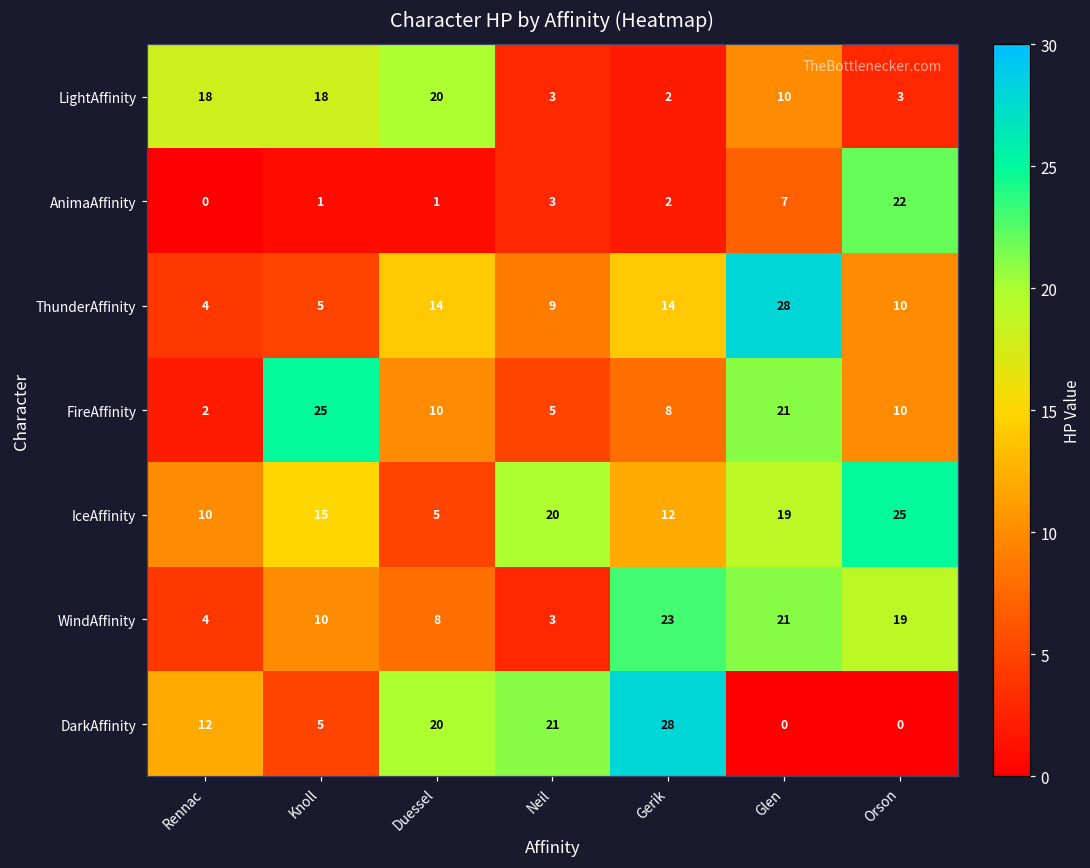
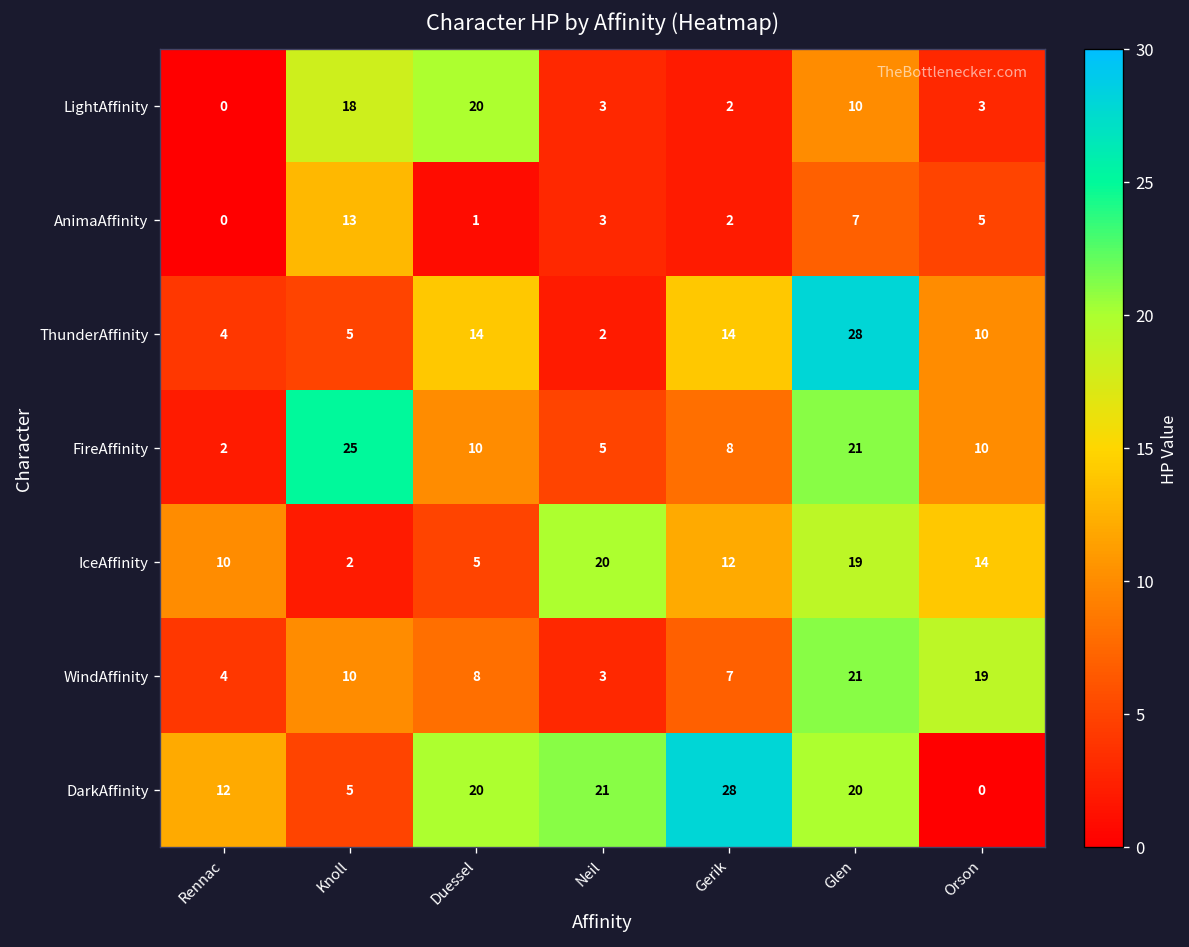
  {
    "LightAffinity": {
-     "Rennac": 18,
+     "Rennac": 0,
      "Knoll": 18,
      "Duessel": 20,
      "Neil": 3,
      "Gerik": 2,
      "Glen": 10
    },
    "AnimaAffinity": {
      "Rennac": 0,
-     "Knoll": 1,
+     "Knoll": 13,
      "Duessel": 1,
      "Neil": 3,
      "Gerik": 2,
      "Glen": 7,
-     "Orson": 22
+     "Orson": 5
    },
    "ThunderAffinity": {
      "Rennac": 4,
      "Knoll": 5,
      "Duessel": 14,
-     "Neil": 9,
+     "Neil": 2,
      "Gerik": 14,
      "Glen": 28,
      "Orson": 10
    },
    "FireAffinity": {
      "Rennac": 2,
      "Knoll": 25,
      "Duessel": 10,
      "Neil": 5,
      "Gerik": 8,
      "Glen": 21,
      "Orson": 10
    },
    "IceAffinity": {
      "Rennac": 10,
-     "Knoll": 15,
+     "Knoll": 2,
      "Duessel": 5,
      "Neil": 20,
      "Gerik": 12,
      "Glen": 19,
-     "Orson": 25
+     "Orson": 14
    },
    "WindAffinity": {
      "Rennac": 4,
      "Knoll": 10,
      "Duessel": 8,
      "Neil": 3,
-     "Gerik": 23,
+     "Gerik": 7,
      "Glen": 21,
      "Orson": 19
    },
    "DarkAffinity": {
      "Rennac": 12,
      "Knoll": 5,
      "Duessel": 20,
      "Neil": 21,
      "Gerik": 28,
-     "Glen": 0,
+     "Glen": 20,
      "Orson": 0
    }
  }
